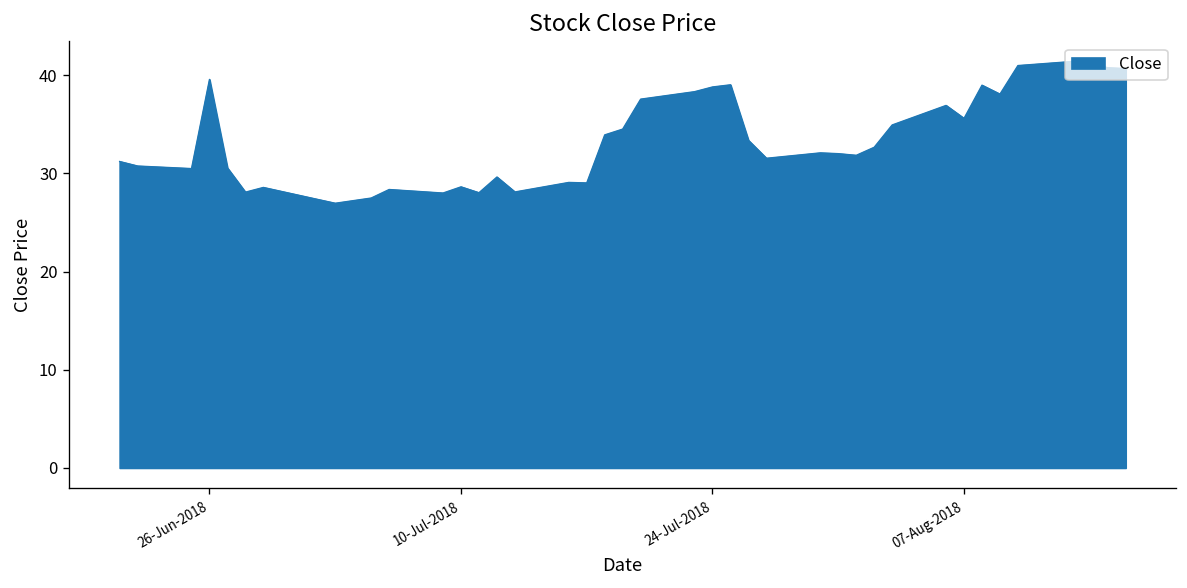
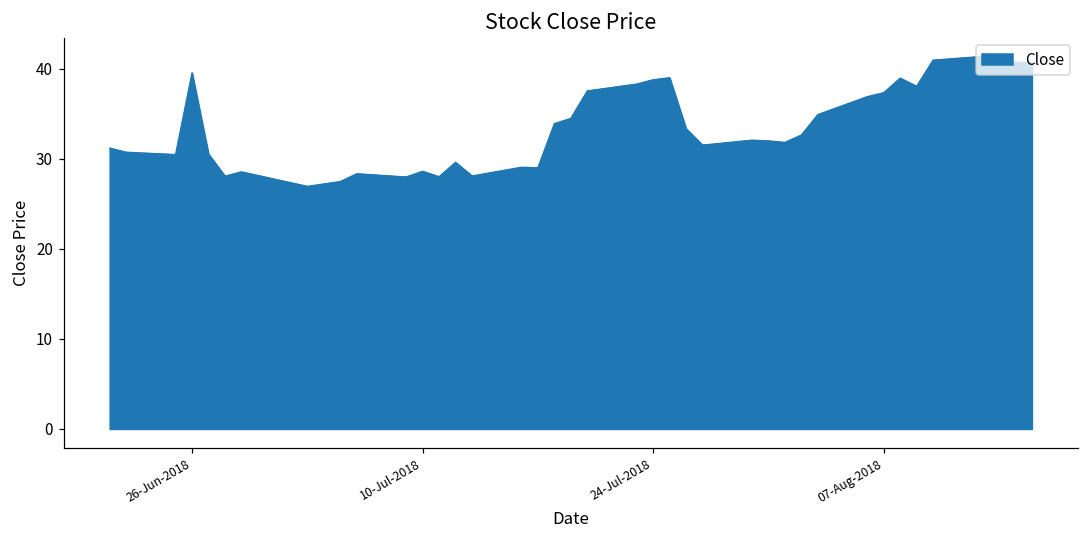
  {
    "26-Jun-2018": 40,
    "10-Jul-2018": 29,
    "24-Jul-2018": 39,
-   "07-Aug-2018": 36
+   "07-Aug-2018": 37
  }
